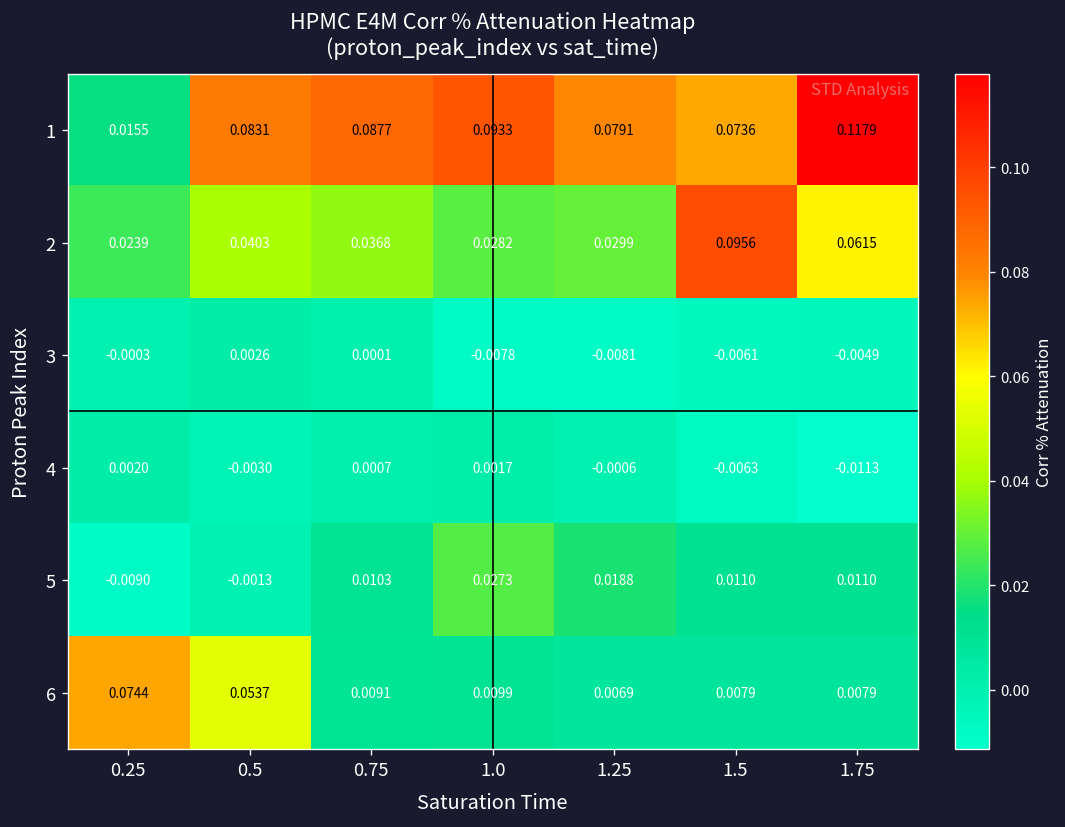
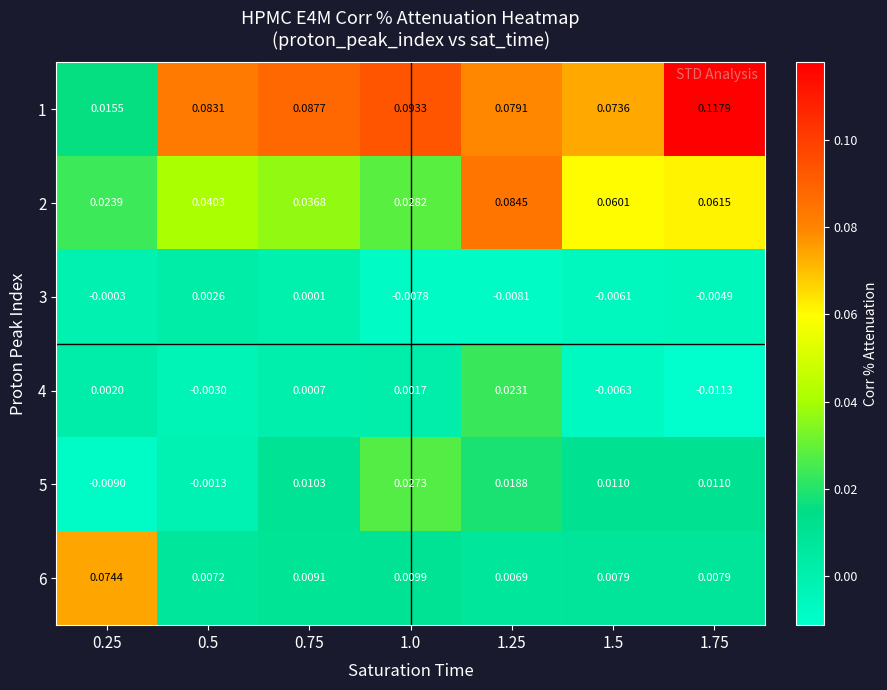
  {
    "1": {
      "0.25": 0.0155,
      "0.5": 0.0831,
      "0.75": 0.0877,
      "1.0": 0.0933,
      "1.25": 0.0791,
      "1.5": 0.0736
    },
    "2": {
      "0.25": 0.0239,
      "0.5": 0.0403,
      "0.75": 0.0368,
      "1.0": 0.0282,
-     "1.25": 0.0299,
-     "1.5": 0.0956,
+     "1.25": 0.0845,
+     "1.5": 0.0601,
      "1.75": 0.0615
    },
    "3": {
      "0.25": -0.0003,
      "0.5": 0.0026,
      "0.75": 0.0001,
      "1.0": -0.0078,
      "1.25": -0.0081,
      "1.5": -0.0061,
      "1.75": -0.0049
    },
    "4": {
      "0.25": 0.0020,
      "0.5": -0.0030,
      "0.75": 0.0007,
      "1.0": 0.0017,
-     "1.25": -0.0006,
+     "1.25": 0.0231,
      "1.5": -0.0063,
      "1.75": -0.0113
    },
    "5": {
      "0.25": -0.0090,
      "0.5": -0.0013,
      "0.75": 0.0103,
      "1.0": 0.0273,
      "1.25": 0.0188,
      "1.5": 0.0110,
      "1.75": 0.0110
    },
    "6": {
      "0.25": 0.0744,
-     "0.5": 0.0537,
+     "0.5": 0.0072,
      "0.75": 0.0091,
      "1.0": 0.0099,
      "1.25": 0.0069,
      "1.5": 0.0079,
      "1.75": 0.0079
    }
  }
